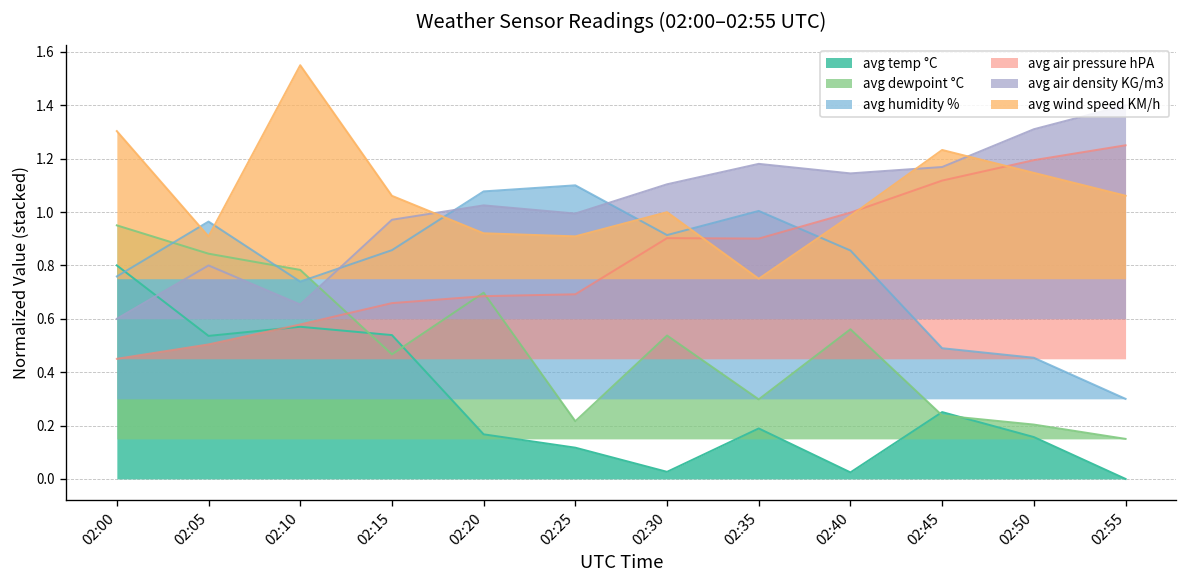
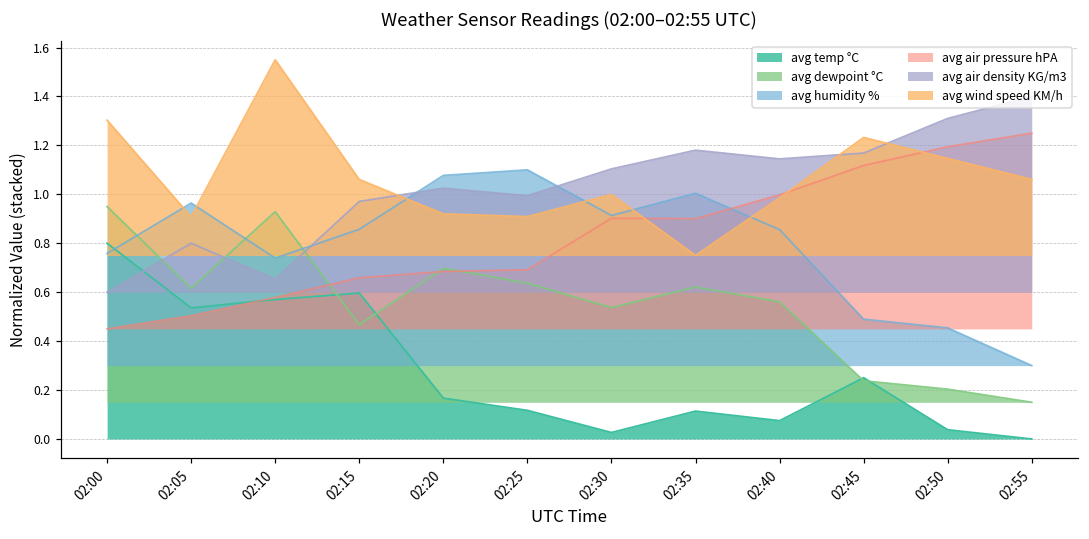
  {
    "avg temp °C": {
      "02:00": 0.80,
      "02:05": 0.54,
-     "02:15": 0.54,
+     "02:15": 0.60,
      "02:20": 0.17,
      "02:25": 0.12,
      "02:30": 0.03,
-     "02:35": 0.19,
-     "02:40": 0.02,
+     "02:35": 0.11,
+     "02:40": 0.07,
      "02:45": 0.25,
-     "02:50": 0.16,
+     "02:50": 0.04,
      "02:55": 0.00
    },
    "avg dewpoint °C": {
      "02:00": 0.95,
-     "02:05": 0.84,
-     "02:10": 0.78,
+     "02:05": 0.62,
+     "02:10": 0.93,
      "02:15": 0.47,
      "02:20": 0.70,
-     "02:25": 0.22,
+     "02:25": 0.64,
      "02:30": 0.54,
-     "02:35": 0.30,
+     "02:35": 0.62,
      "02:40": 0.56,
      "02:45": 0.24,
      "02:50": 0.20
    }
  }
